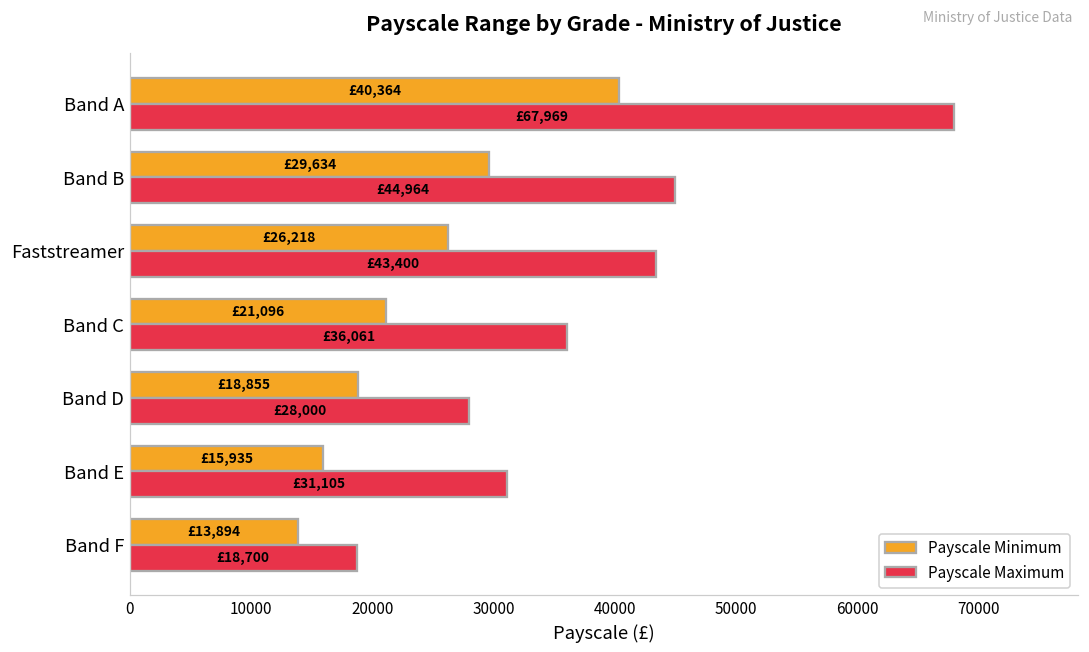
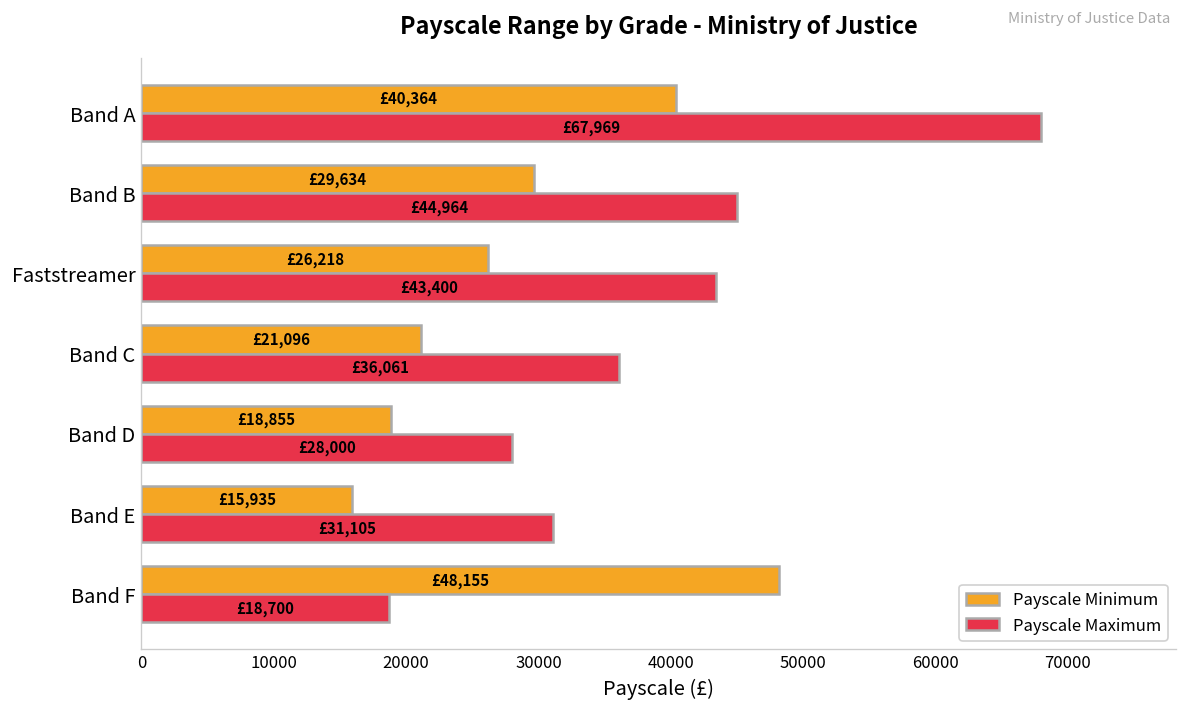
  {
    "Payscale Minimum": {
      "Band A": "£40,364",
      "Band B": "£29,634",
      "Faststreamer": "£26,218",
      "Band C": "£21,096",
      "Band D": "£18,855",
      "Band E": "£15,935",
-     "Band F": "£13,894"
+     "Band F": "£48,155"
    },
    "Payscale Maximum": {
      "Band A": "£67,969",
      "Band B": "£44,964",
      "Faststreamer": "£43,400",
      "Band C": "£36,061",
      "Band D": "£28,000",
      "Band E": "£31,105",
      "Band F": "£18,700"
    }
  }
